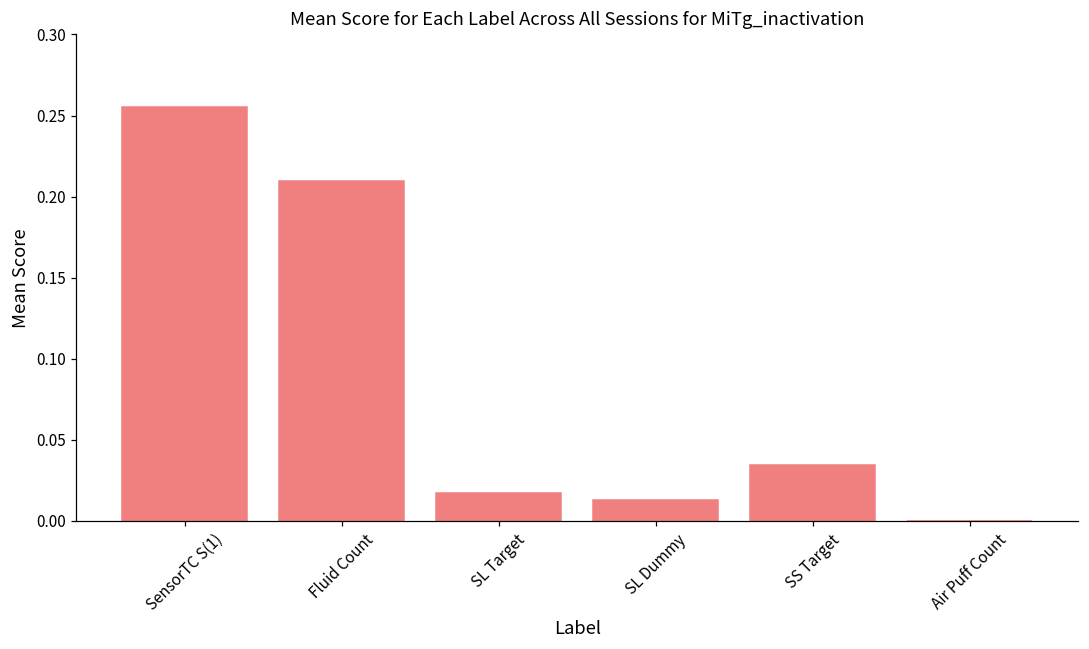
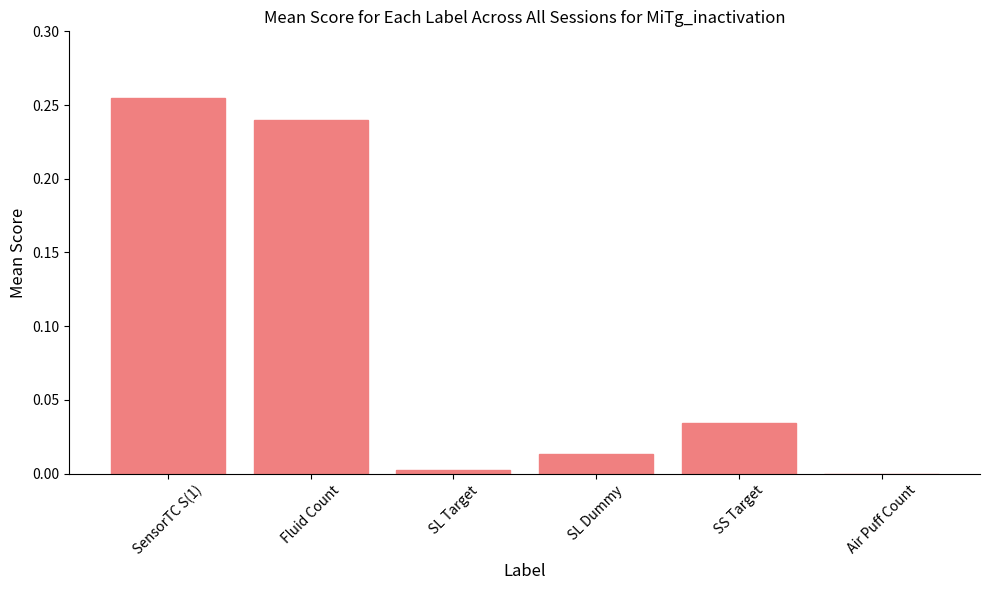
  {
    "SensorTC S(1)": 0.255,
-   "Fluid Count": 0.210,
-   "SL Target": 0.017,
+   "Fluid Count": 0.240,
+   "SL Target": 0.002,
    "SL Dummy": 0.013,
    "SS Target": 0.035,
    "Air Puff Count": 0.000
  }
